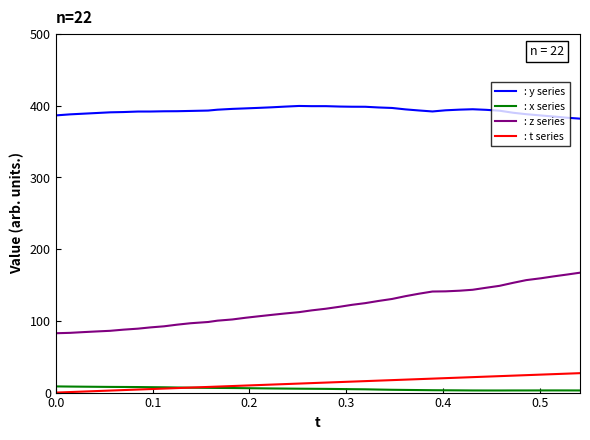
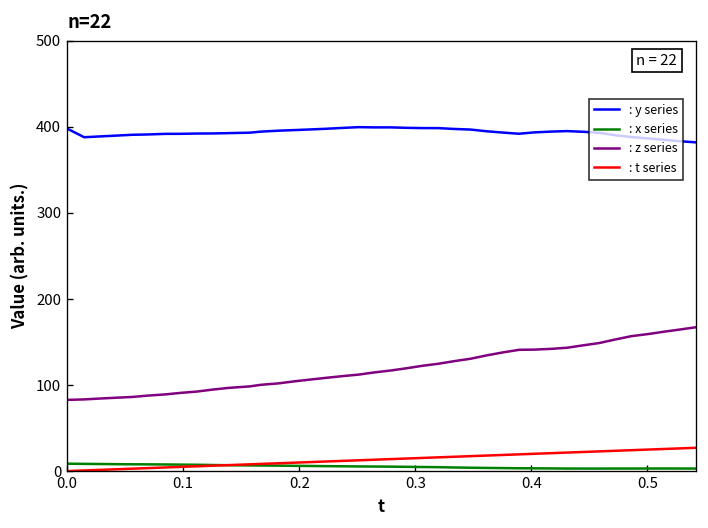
  {
    ": y series": {
-     "0.0": 390
+     "0.0": 400
    },
    ": x series": {
      "0.0": 10
    },
    ": z series": {
      "0.0": 80
    },
    ": t series": {
      "0.0": 0
    }
  }
